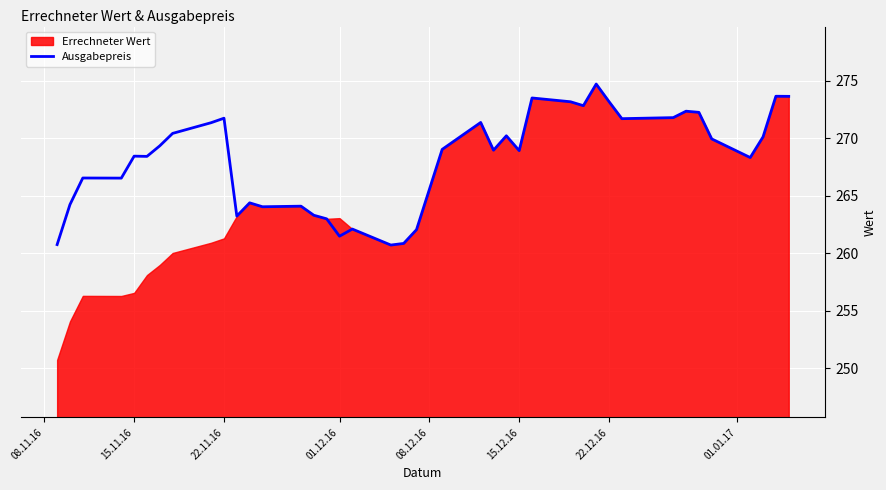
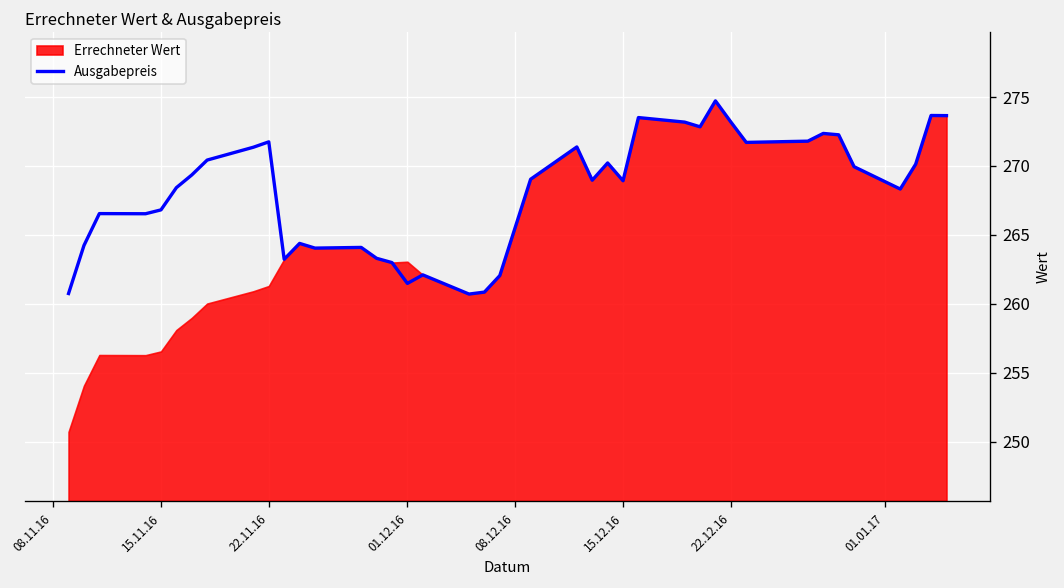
  {
    "Ausgabepreis": {
-     "15.11.16": 268.5,
+     "15.11.16": 266.8,
      "22.11.16": 271.8,
      "01.12.16": 261.5
    },
    "Errechneter Wert": {
      "15.11.16": 256.6,
      "22.11.16": 261.3,
      "01.12.16": 263.1
    }
  }
